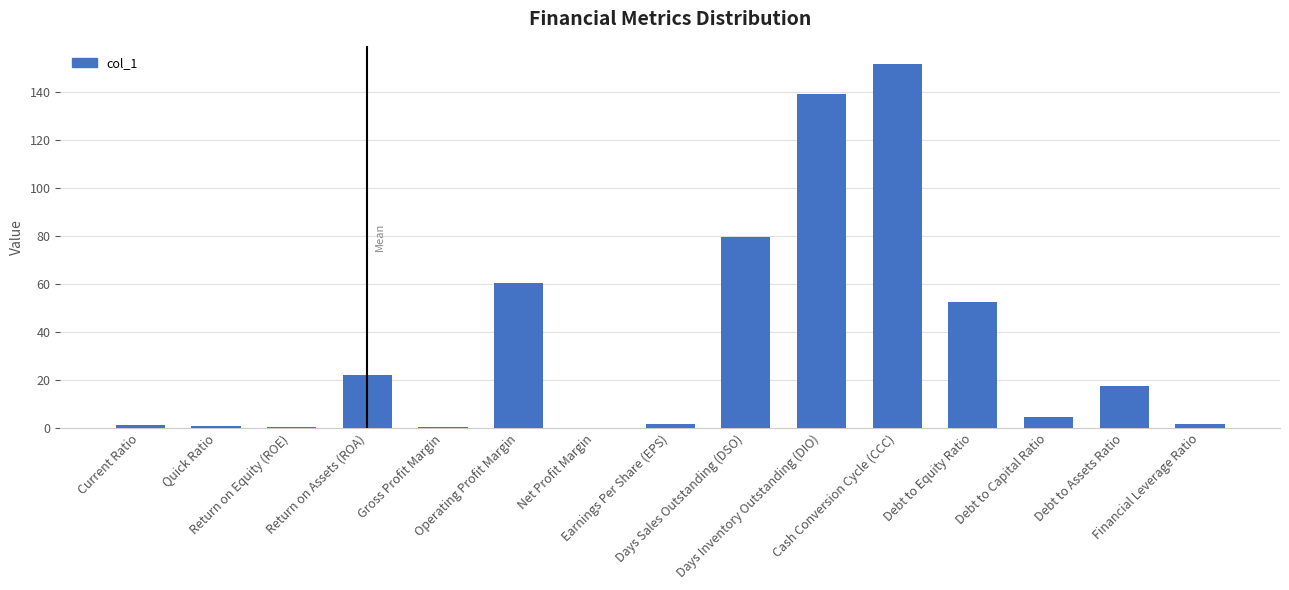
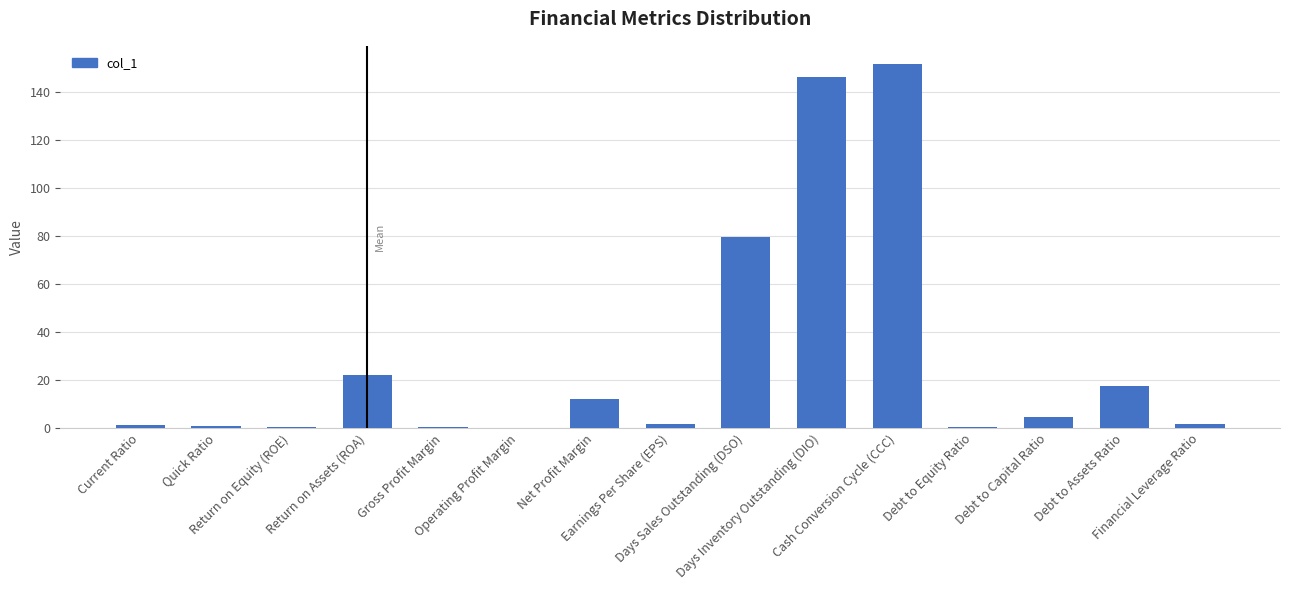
  {
    "Current Ratio": 1,
    "Return on Assets (ROA)": 22,
-   "Operating Profit Margin": 60,
-   "Net Profit Margin": 0,
+   "Operating Profit Margin": 0,
+   "Net Profit Margin": 12,
    "Earnings Per Share (EPS)": 2,
    "Days Sales Outstanding (DSO)": 79,
-   "Days Inventory Outstanding (DIO)": 139,
+   "Days Inventory Outstanding (DIO)": 146,
    "Cash Conversion Cycle (CCC)": 151,
-   "Debt to Equity Ratio": 52,
+   "Debt to Equity Ratio": 0,
    "Debt to Capital Ratio": 4,
    "Debt to Assets Ratio": 18,
    "Financial Leverage Ratio": 2
  }
